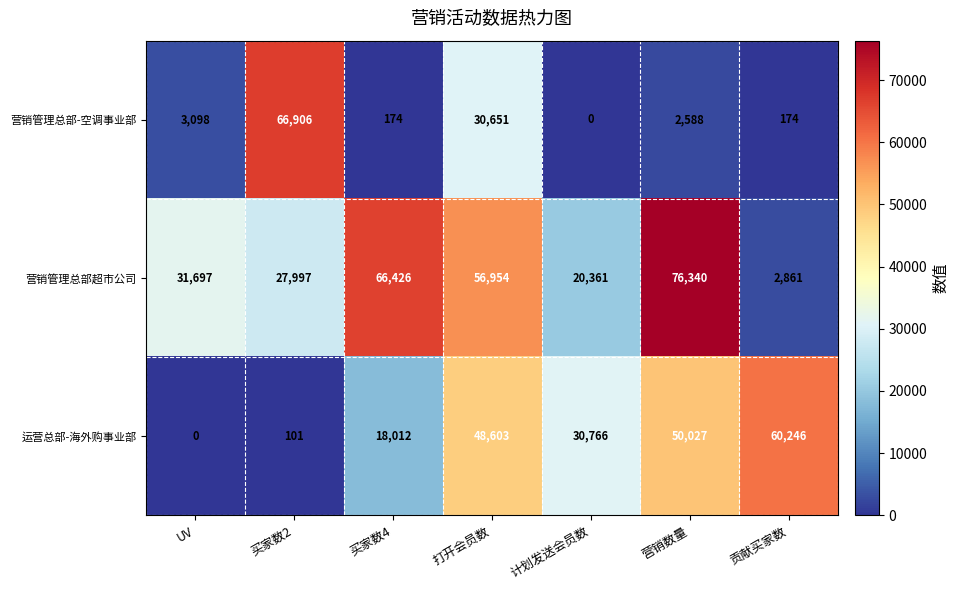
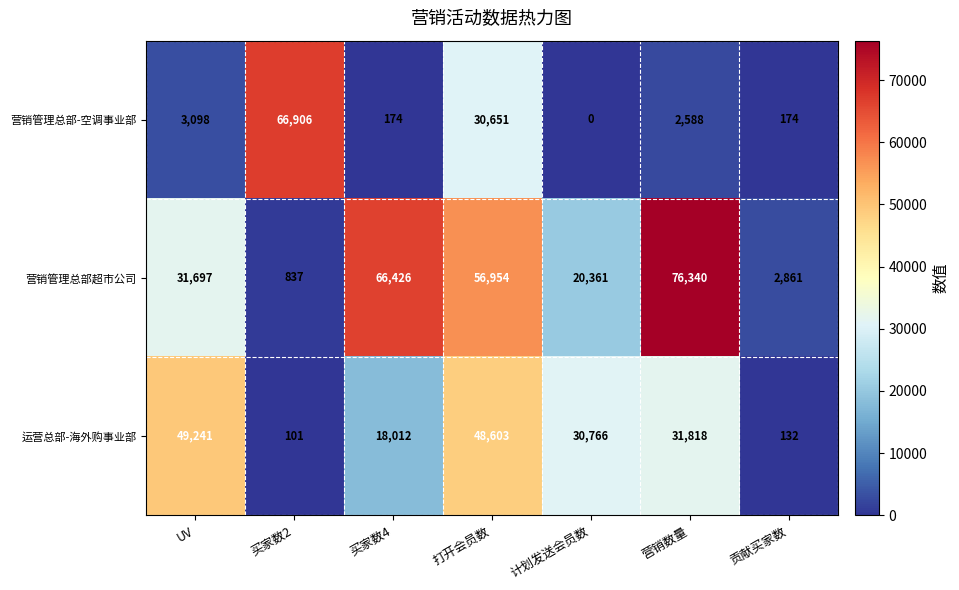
  {
    "营销管理总部-空调事业部": {
      "UV": "3,098",
      "买家数2": "66,906",
      "买家数4": "174",
      "打开会员数": "30,651",
      "计划发送会员数": "0",
      "营销数量": "2,588",
      "贡献买家数": "174"
    },
    "营销管理总部超市公司": {
      "UV": "31,697",
-     "买家数2": "27,997",
+     "买家数2": "837",
      "买家数4": "66,426",
      "打开会员数": "56,954",
      "计划发送会员数": "20,361",
      "营销数量": "76,340",
      "贡献买家数": "2,861"
    },
    "运营总部-海外购事业部": {
-     "UV": "0",
+     "UV": "49,241",
      "买家数2": "101",
      "买家数4": "18,012",
      "打开会员数": "48,603",
      "计划发送会员数": "30,766",
-     "营销数量": "50,027",
-     "贡献买家数": "60,246"
+     "营销数量": "31,818",
+     "贡献买家数": "132"
    }
  }
